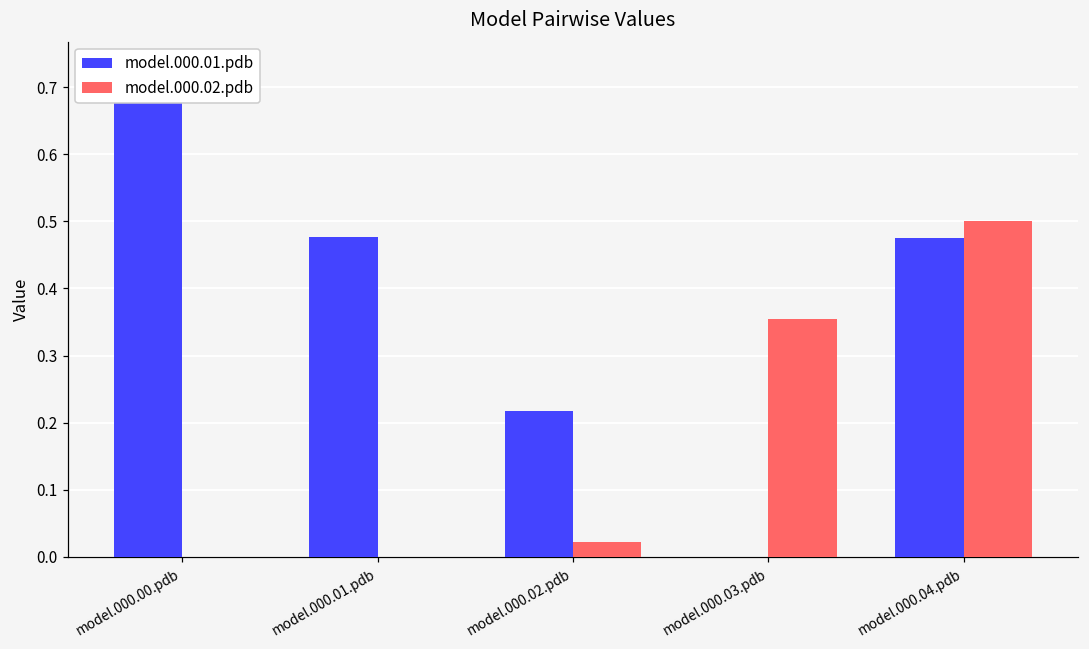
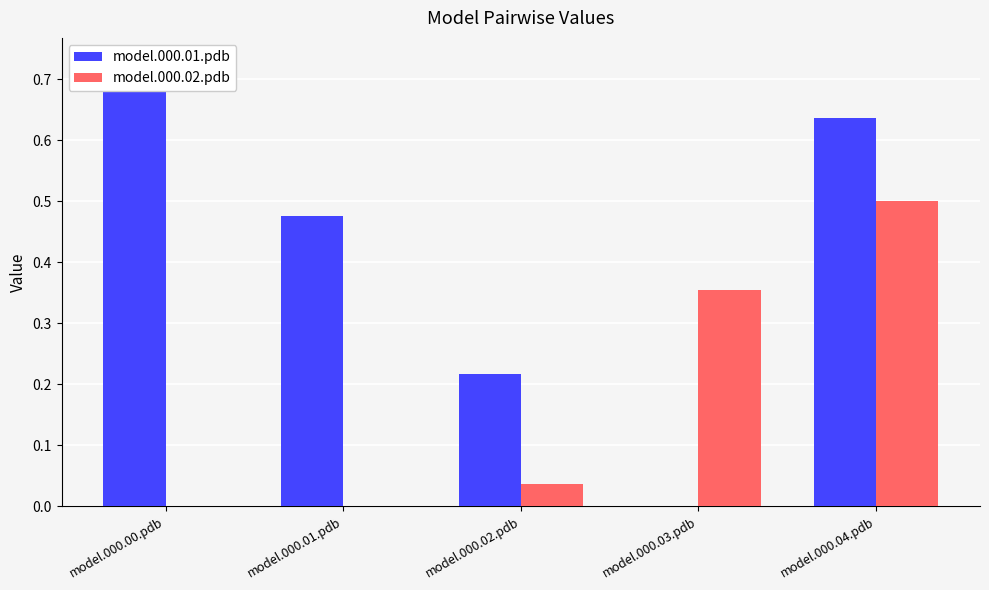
  {
    "model.000.01.pdb": {
      "model.000.01.pdb": 0.48,
      "model.000.02.pdb": 0.22,
      "model.000.03.pdb": 0.00,
-     "model.000.04.pdb": 0.48
+     "model.000.04.pdb": 0.64
    },
    "model.000.02.pdb": {
      "model.000.00.pdb": 0.00,
      "model.000.01.pdb": 0.00,
-     "model.000.02.pdb": 0.02,
+     "model.000.02.pdb": 0.04,
      "model.000.03.pdb": 0.36,
      "model.000.04.pdb": 0.50
    }
  }
